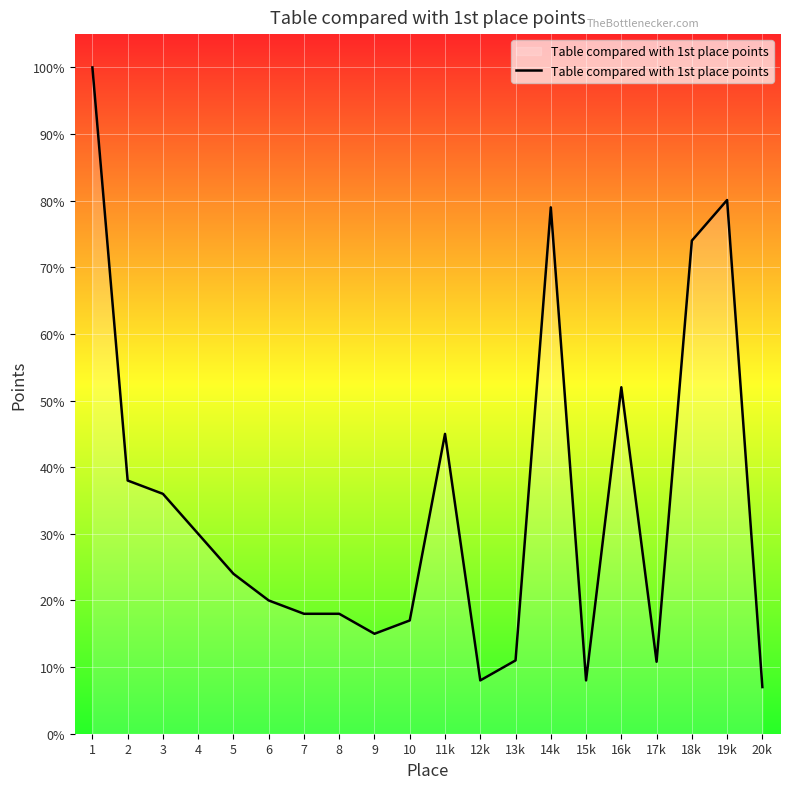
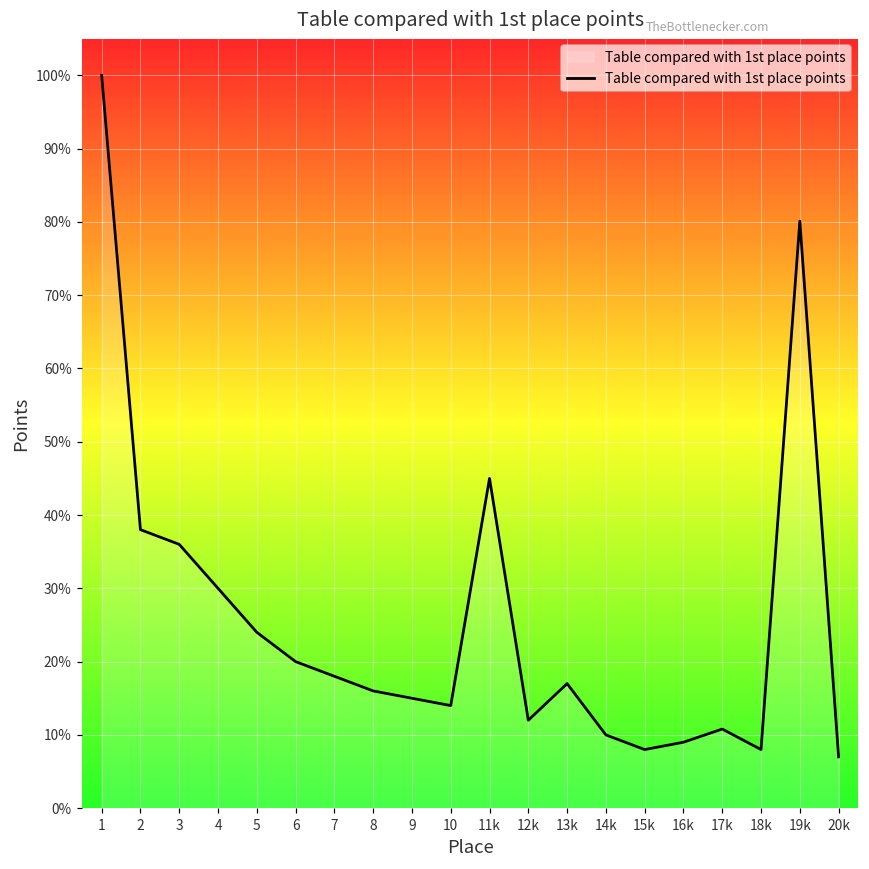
  {
    "1": "100%",
    "2": "38%",
    "3": "36%",
    "4": "30%",
    "5": "24%",
    "6": "20%",
    "7": "18%",
-   "8": "18%",
+   "8": "16%",
    "9": "15%",
-   "10": "17%",
+   "10": "14%",
    "11k": "45%",
-   "12k": "8%",
-   "13k": "11%",
-   "14k": "79%",
+   "12k": "12%",
+   "13k": "17%",
+   "14k": "10%",
    "15k": "8%",
-   "16k": "52%",
+   "16k": "9%",
    "17k": "11%",
-   "18k": "74%",
+   "18k": "8%",
    "19k": "80%",
    "20k": "7%"
  }
